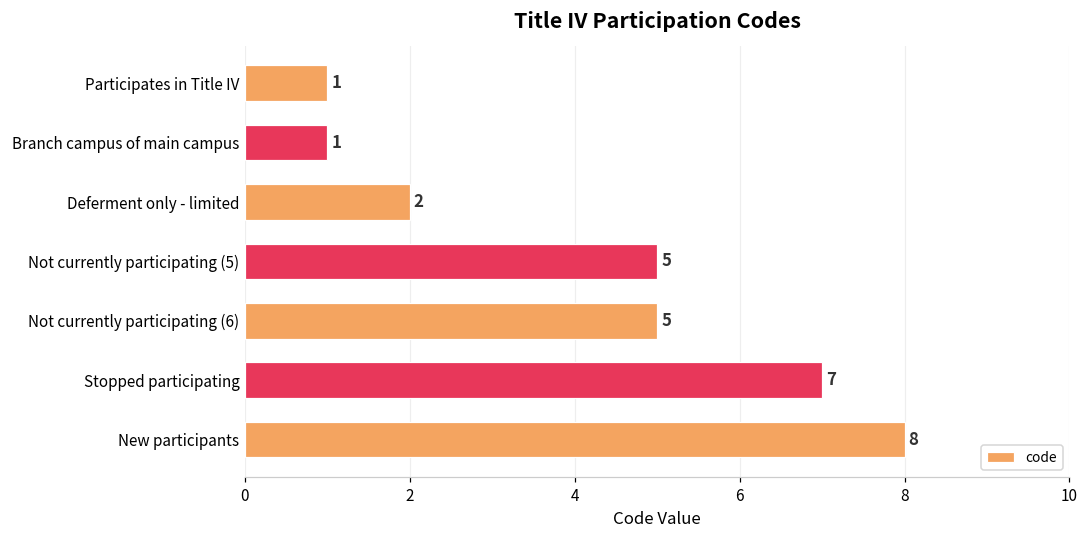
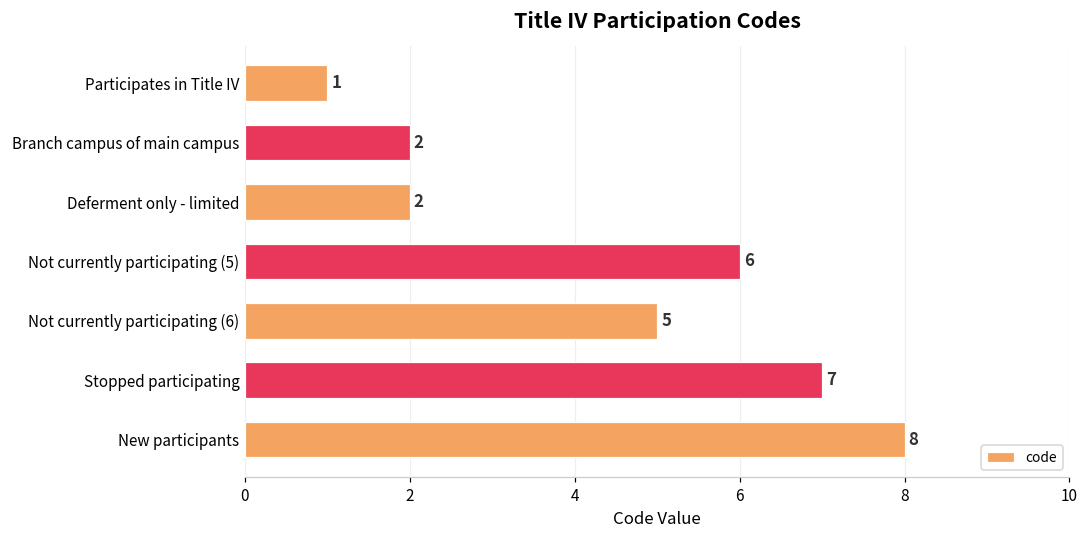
  {
    "Participates in Title IV": 1,
-   "Branch campus of main campus": 1,
+   "Branch campus of main campus": 2,
    "Deferment only - limited": 2,
-   "Not currently participating (5)": 5,
+   "Not currently participating (5)": 6,
    "Not currently participating (6)": 5,
    "Stopped participating": 7,
    "New participants": 8
  }
